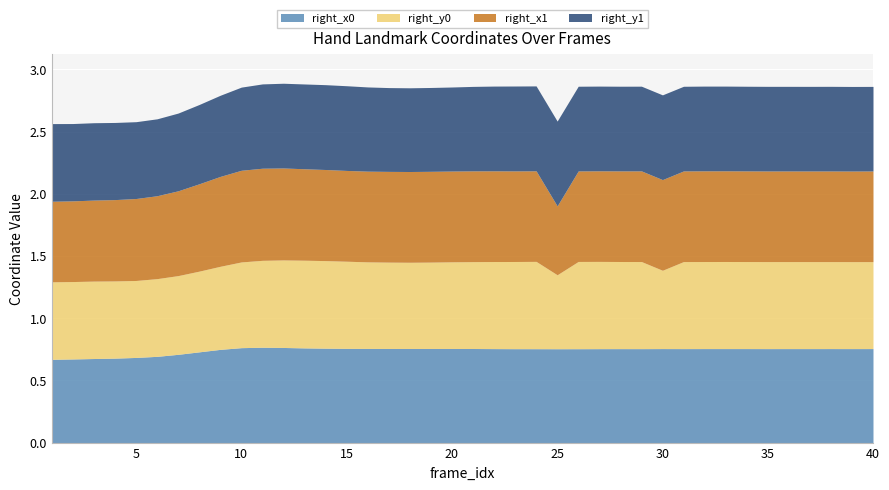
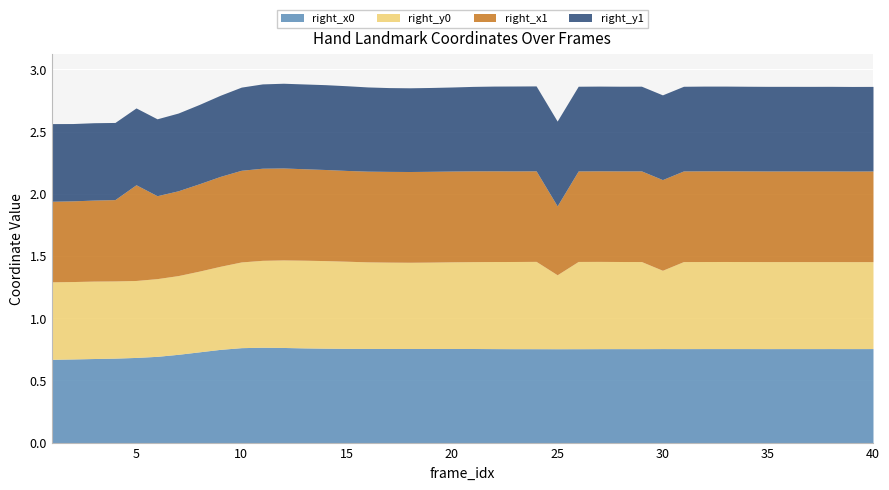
  {
    "right_x0": {
      "5": 0.68,
      "10": 0.76,
      "15": 0.76,
      "20": 0.76,
      "25": 0.75,
      "30": 0.76,
      "35": 0.76,
      "40": 0.76
    },
    "right_y0": {
      "5": 0.62,
      "10": 0.69,
      "15": 0.70,
      "20": 0.70,
      "25": 0.59,
      "30": 0.63,
      "35": 0.70,
      "40": 0.70
    },
    "right_x1": {
-     "5": 0.66,
+     "5": 0.77,
      "10": 0.74,
      "15": 0.73,
      "20": 0.73,
      "25": 0.55,
      "30": 0.73,
      "35": 0.73,
      "40": 0.73
    },
    "right_y1": {
      "5": 0.62,
      "10": 0.67,
      "15": 0.68,
      "20": 0.68,
      "25": 0.68,
      "30": 0.68,
      "35": 0.68,
      "40": 0.68
    }
  }
